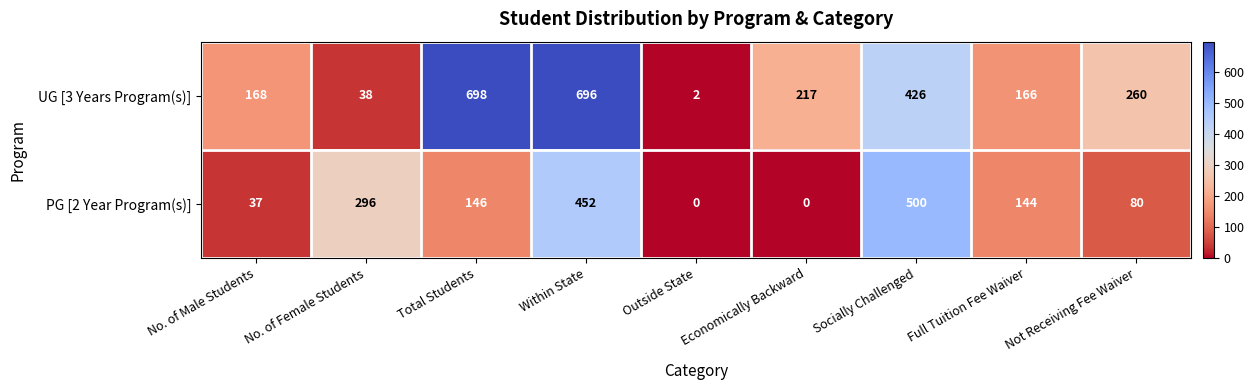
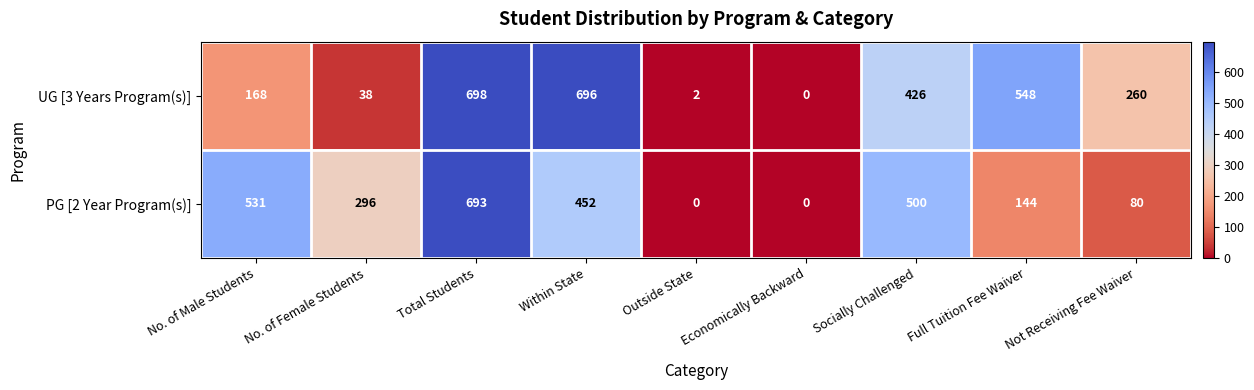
  {
    "UG [3 Years Program(s)]": {
      "No. of Male Students": 168,
      "No. of Female Students": 38,
      "Total Students": 698,
      "Within State": 696,
      "Outside State": 2,
-     "Economically Backward": 217,
+     "Economically Backward": 0,
      "Socially Challenged": 426,
-     "Full Tuition Fee Waiver": 166,
+     "Full Tuition Fee Waiver": 548,
      "Not Receiving Fee Waiver": 260
    },
    "PG [2 Year Program(s)]": {
-     "No. of Male Students": 37,
+     "No. of Male Students": 531,
      "No. of Female Students": 296,
-     "Total Students": 146,
+     "Total Students": 693,
      "Within State": 452,
      "Outside State": 0,
      "Economically Backward": 0,
      "Socially Challenged": 500,
      "Full Tuition Fee Waiver": 144,
      "Not Receiving Fee Waiver": 80
    }
  }
